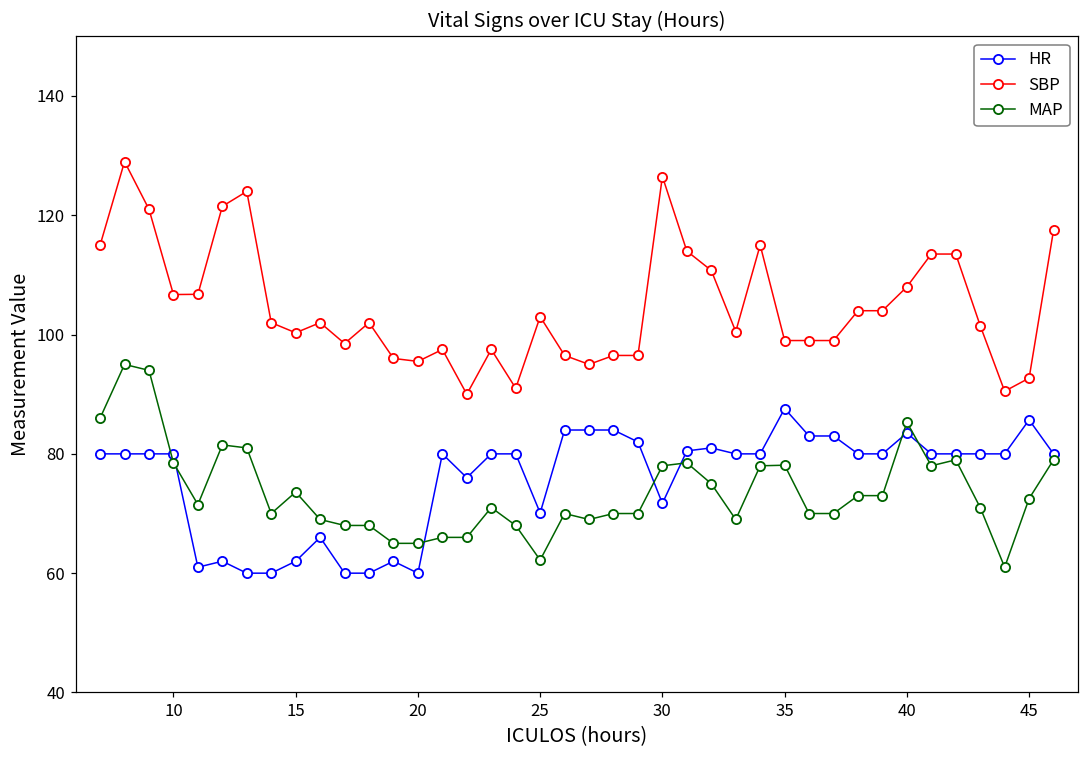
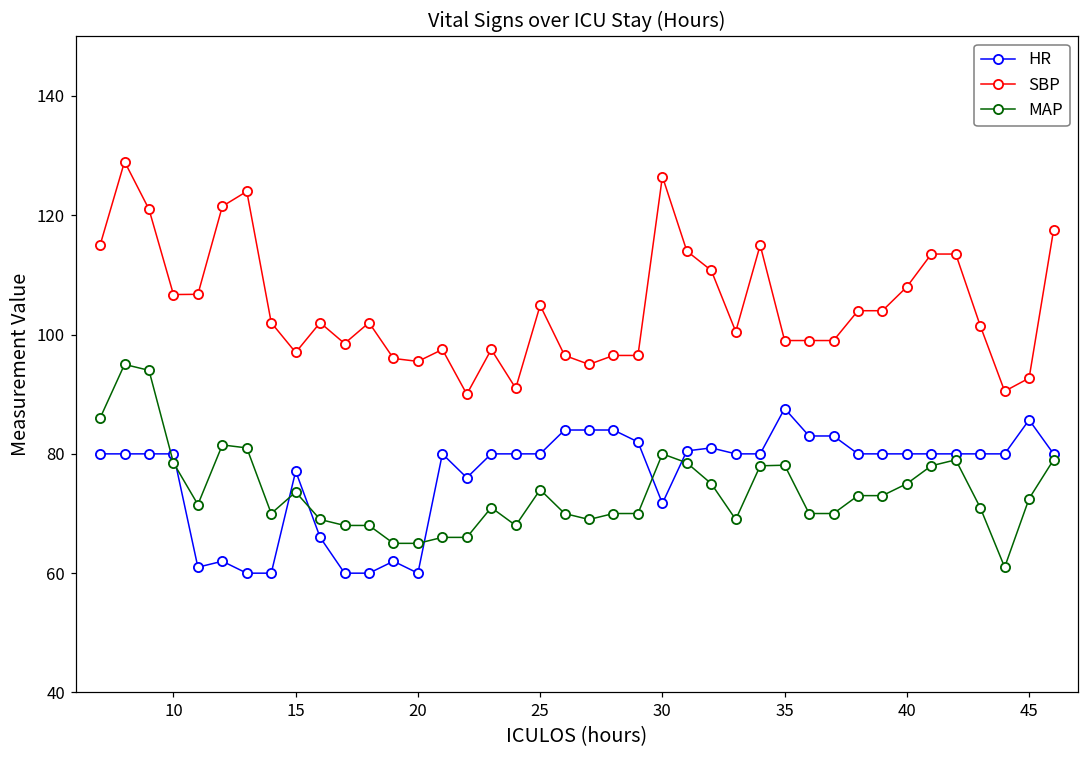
  {
    "HR": {
      "10": 80,
-     "15": 62,
+     "15": 77,
      "20": 60,
-     "25": 70,
+     "25": 80,
      "30": 72,
      "35": 88,
-     "40": 84,
+     "40": 80,
      "45": 86
    },
    "SBP": {
      "10": 107,
-     "15": 100,
+     "15": 97,
      "20": 96,
-     "25": 103,
+     "25": 105,
      "30": 127,
      "35": 99,
      "40": 108,
      "45": 93
    },
    "MAP": {
      "10": 79,
      "15": 74,
      "20": 65,
-     "25": 62,
-     "30": 78,
+     "25": 74,
+     "30": 80,
      "35": 78,
-     "40": 85,
+     "40": 75,
      "45": 73
    }
  }
